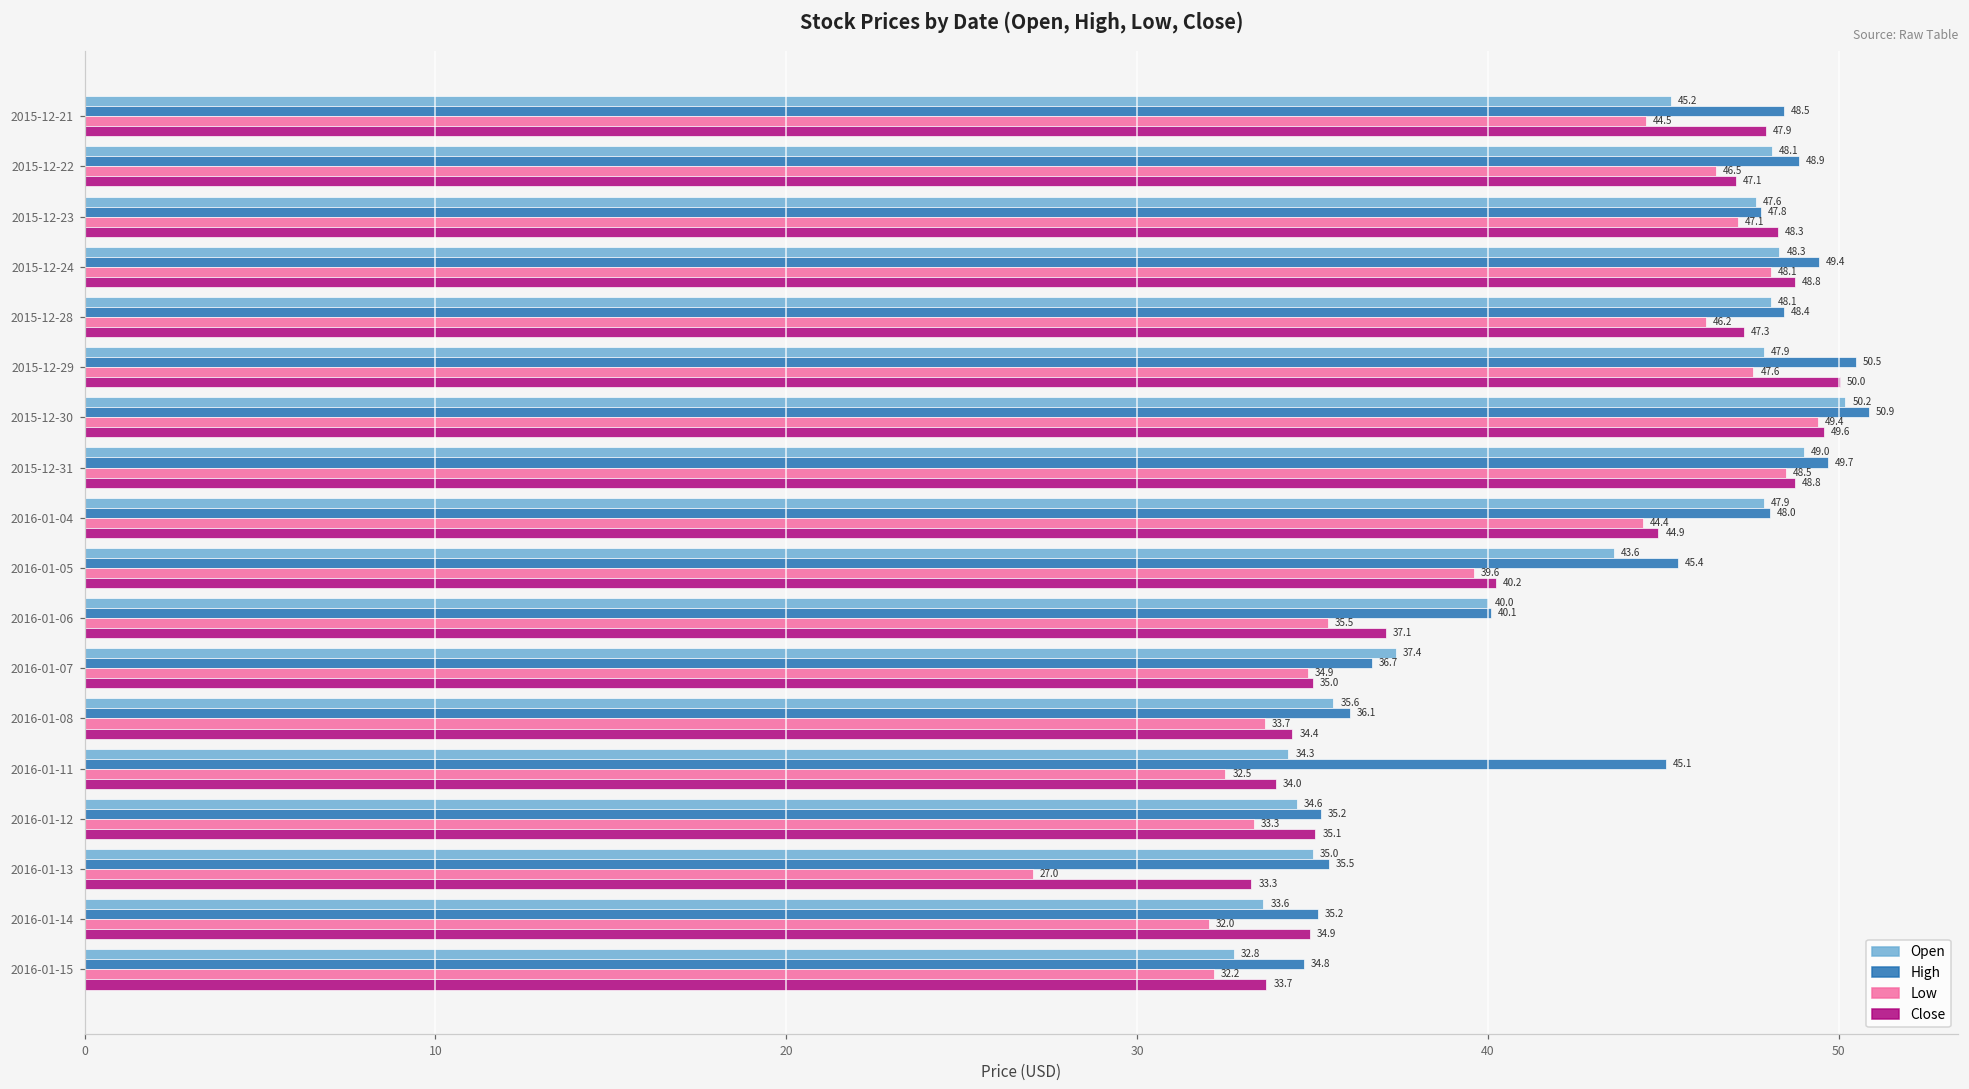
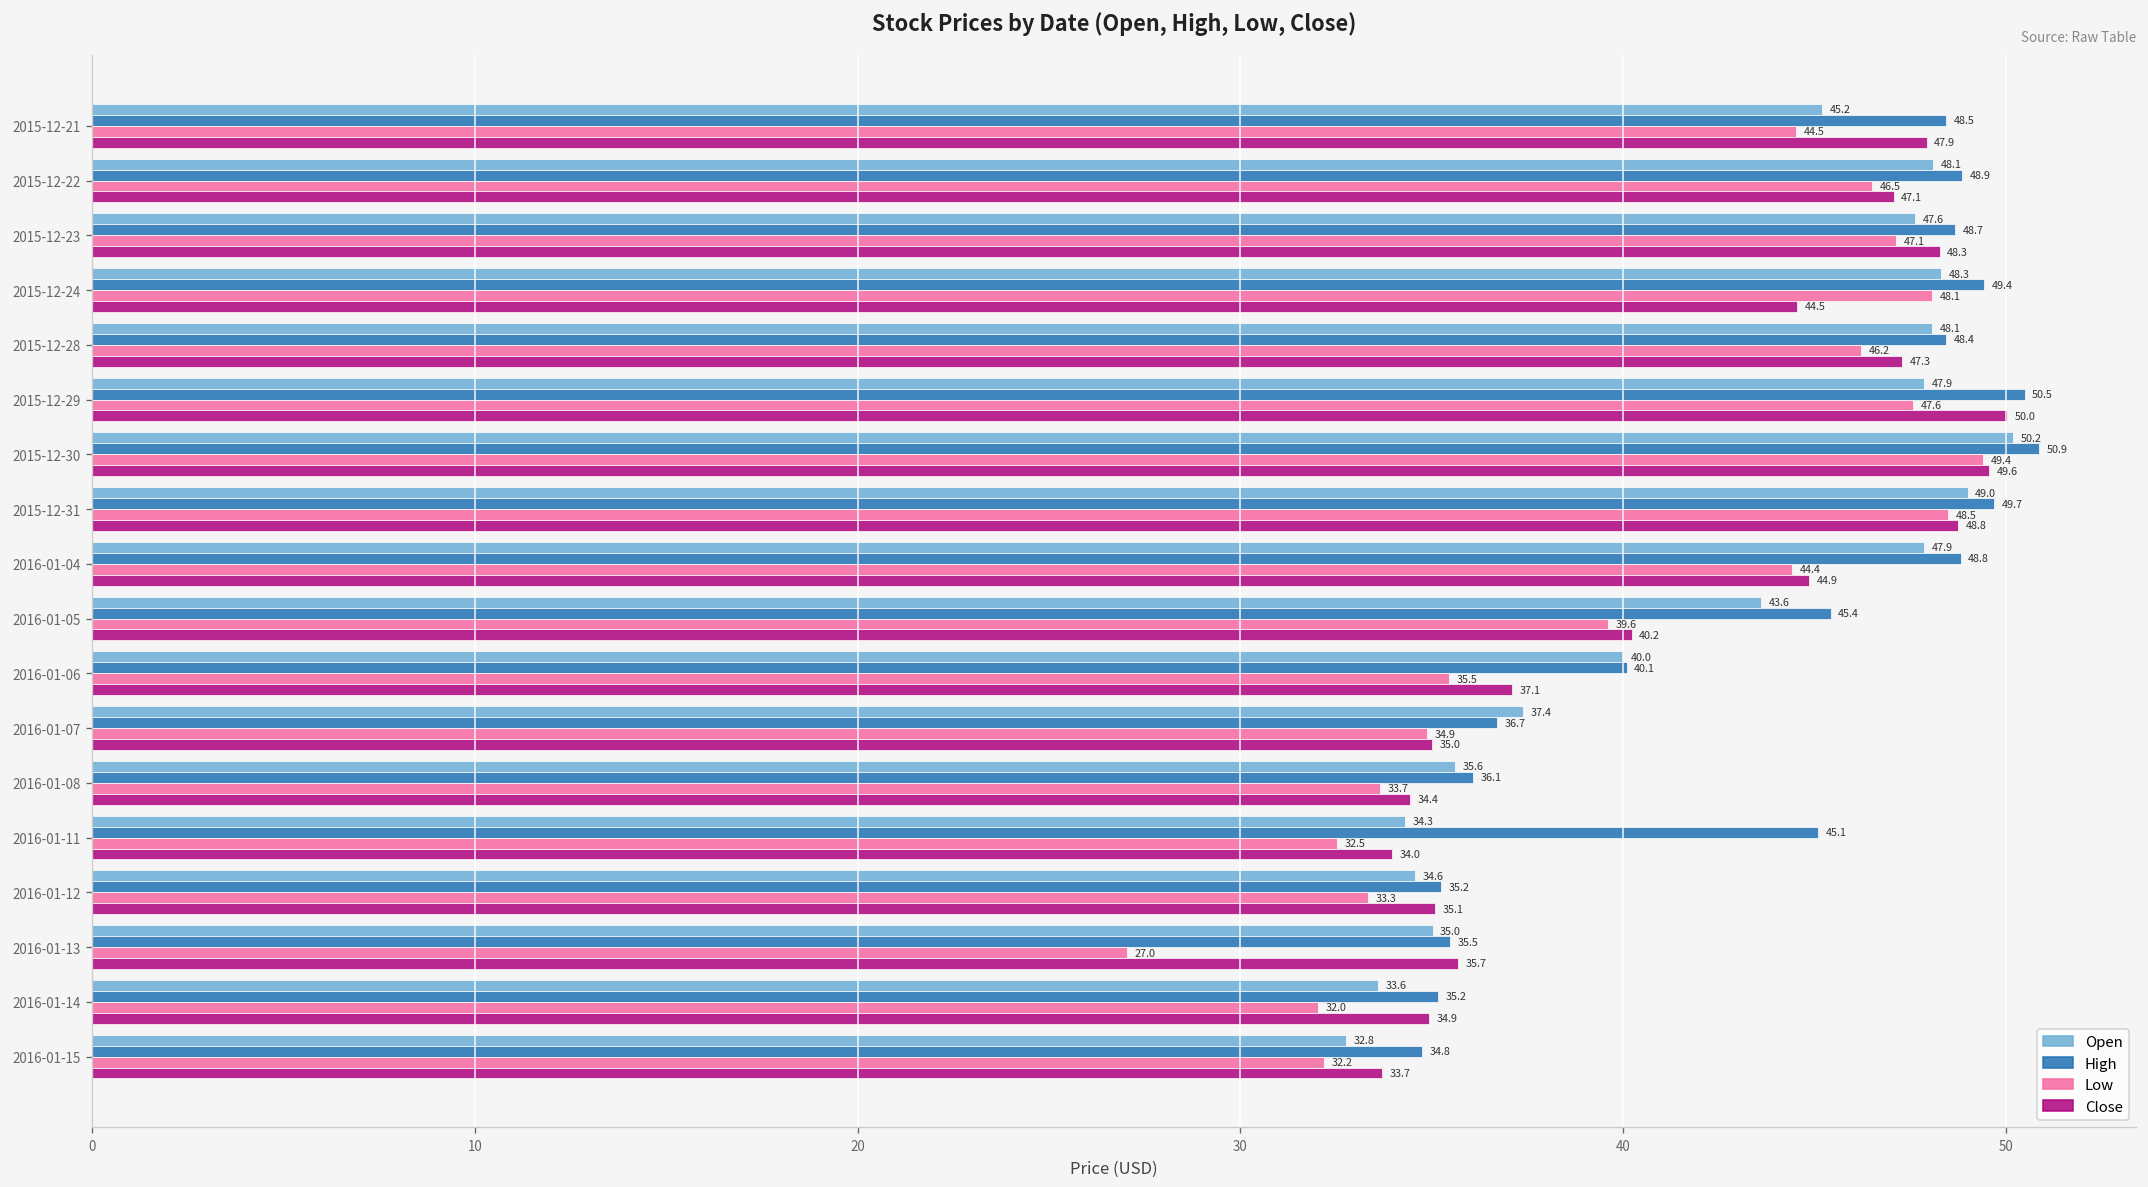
  {
    "Open": {
      "2015-12-21": 45.2,
      "2015-12-22": 48.1,
      "2015-12-23": 47.6,
      "2015-12-24": 48.3,
      "2015-12-28": 48.1,
      "2015-12-29": 47.9,
      "2015-12-30": 50.2,
      "2015-12-31": 49.0,
      "2016-01-04": 47.9,
      "2016-01-05": 43.6,
      "2016-01-06": 40.0,
      "2016-01-07": 37.4,
      "2016-01-08": 35.6,
      "2016-01-11": 34.3,
      "2016-01-12": 34.6,
      "2016-01-13": 35.0,
      "2016-01-14": 33.6,
      "2016-01-15": 32.8
    },
    "High": {
      "2015-12-21": 48.5,
      "2015-12-22": 48.9,
-     "2015-12-23": 47.8,
+     "2015-12-23": 48.7,
      "2015-12-24": 49.4,
      "2015-12-28": 48.4,
      "2015-12-29": 50.5,
      "2015-12-30": 50.9,
      "2015-12-31": 49.7,
-     "2016-01-04": 48.0,
+     "2016-01-04": 48.8,
      "2016-01-05": 45.4,
      "2016-01-06": 40.1,
      "2016-01-07": 36.7,
      "2016-01-08": 36.1,
      "2016-01-11": 45.1,
      "2016-01-12": 35.2,
      "2016-01-13": 35.5,
      "2016-01-14": 35.2,
      "2016-01-15": 34.8
    },
    "Low": {
      "2015-12-21": 44.5,
      "2015-12-22": 46.5,
      "2015-12-23": 47.1,
      "2015-12-24": 48.1,
      "2015-12-28": 46.2,
      "2015-12-29": 47.6,
      "2015-12-30": 49.4,
      "2015-12-31": 48.5,
      "2016-01-04": 44.4,
      "2016-01-05": 39.6,
      "2016-01-06": 35.5,
      "2016-01-07": 34.9,
      "2016-01-08": 33.7,
      "2016-01-11": 32.5,
      "2016-01-12": 33.3,
      "2016-01-13": 27.0,
      "2016-01-14": 32.0,
      "2016-01-15": 32.2
    },
    "Close": {
      "2015-12-21": 47.9,
      "2015-12-22": 47.1,
      "2015-12-23": 48.3,
-     "2015-12-24": 48.8,
+     "2015-12-24": 44.5,
      "2015-12-28": 47.3,
      "2015-12-29": 50.0,
      "2015-12-30": 49.6,
      "2015-12-31": 48.8,
      "2016-01-04": 44.9,
      "2016-01-05": 40.2,
      "2016-01-06": 37.1,
      "2016-01-07": 35.0,
      "2016-01-08": 34.4,
      "2016-01-11": 34.0,
      "2016-01-12": 35.1,
-     "2016-01-13": 33.3,
+     "2016-01-13": 35.7,
      "2016-01-14": 34.9,
      "2016-01-15": 33.7
    }
  }
